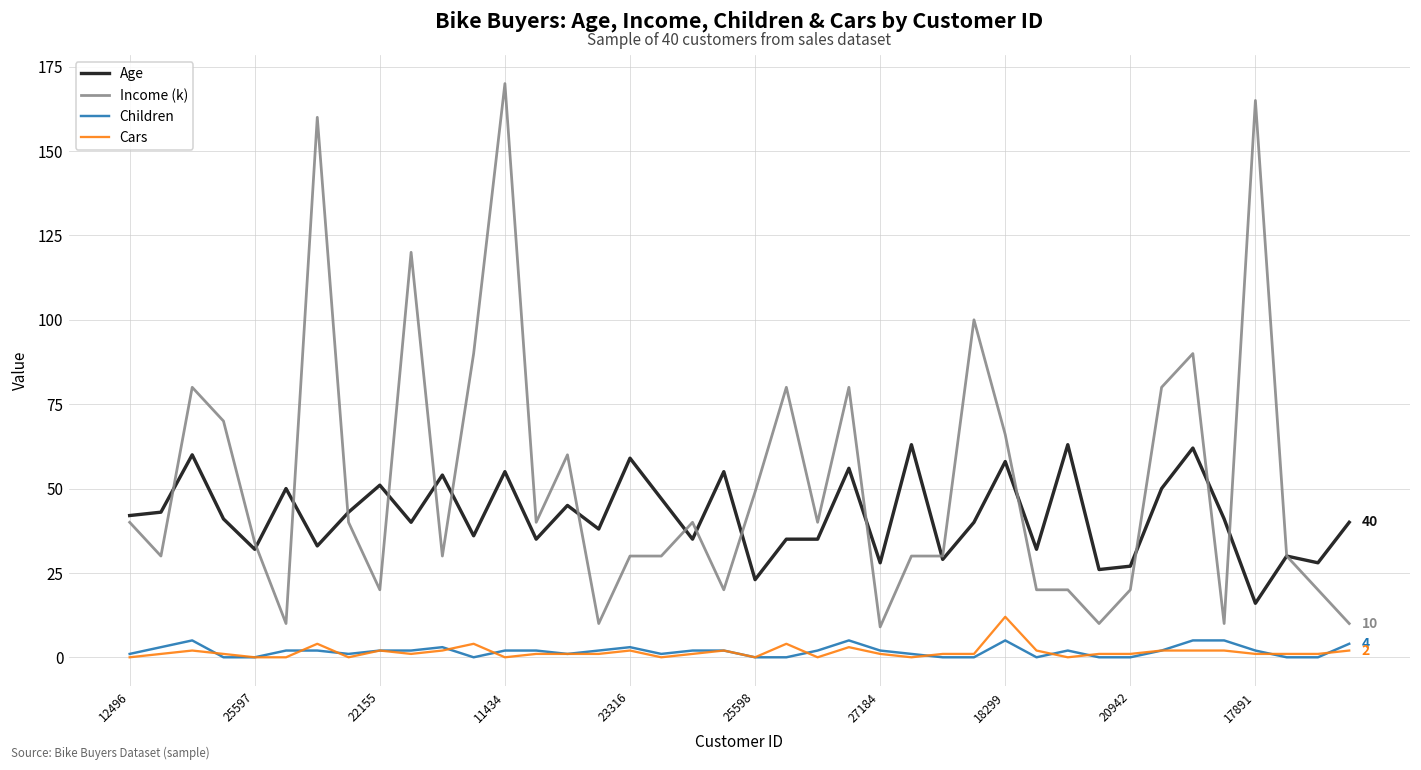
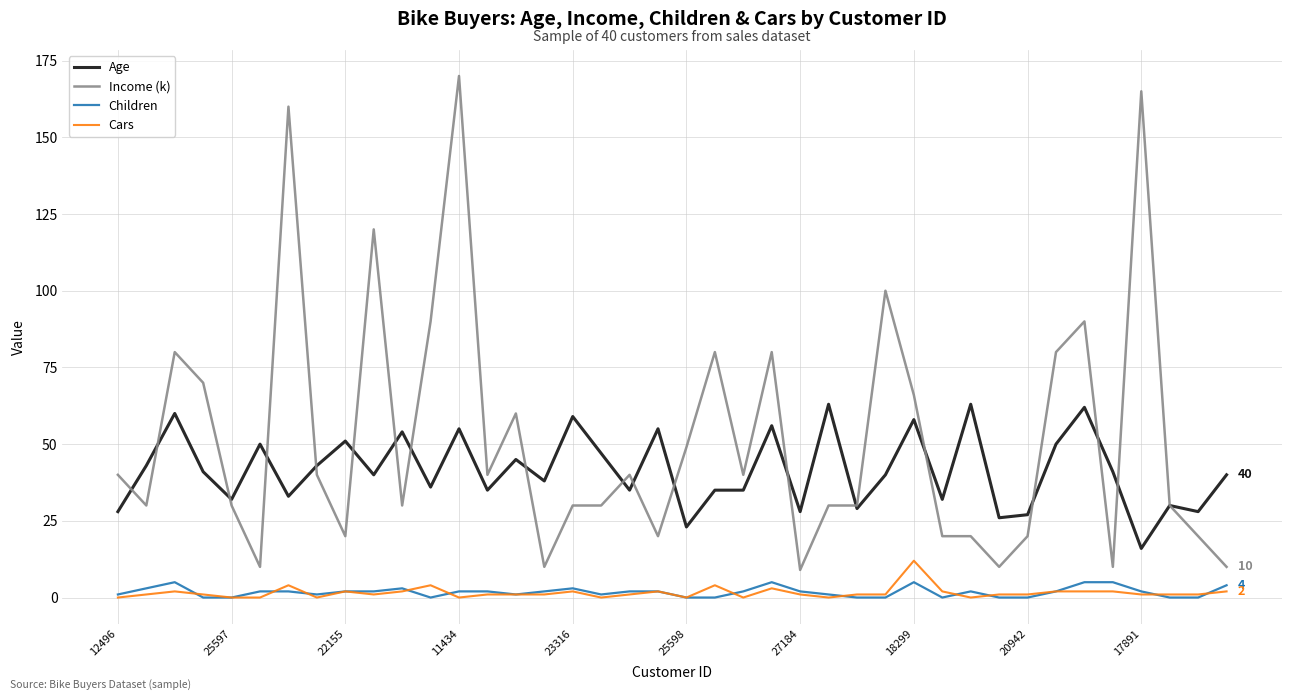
  {
    "Age": {
-     "12496": 42,
+     "12496": 28,
      "25597": 32,
      "22155": 51,
      "11434": 55,
      "23316": 59,
      "25598": 23,
      "27184": 28,
      "18299": 58,
      "20942": 27,
      "17891": 16
    },
    "Income (k)": {
      "12496": 40,
-     "25597": 34,
+     "25597": 30,
      "22155": 20,
      "11434": 170,
      "23316": 30,
      "25598": 49,
      "27184": 9,
      "18299": 66,
      "20942": 20,
      "17891": 165
    },
    "Children": {
      "12496": 1,
      "11434": 2,
      "23316": 3,
      "27184": 2,
      "18299": 5,
      "20942": 0,
      "17891": 2
    },
    "Cars": {
      "12496": 0,
      "11434": 0,
      "23316": 2,
      "27184": 1,
      "18299": 12,
      "20942": 1,
      "17891": 1
    }
  }
